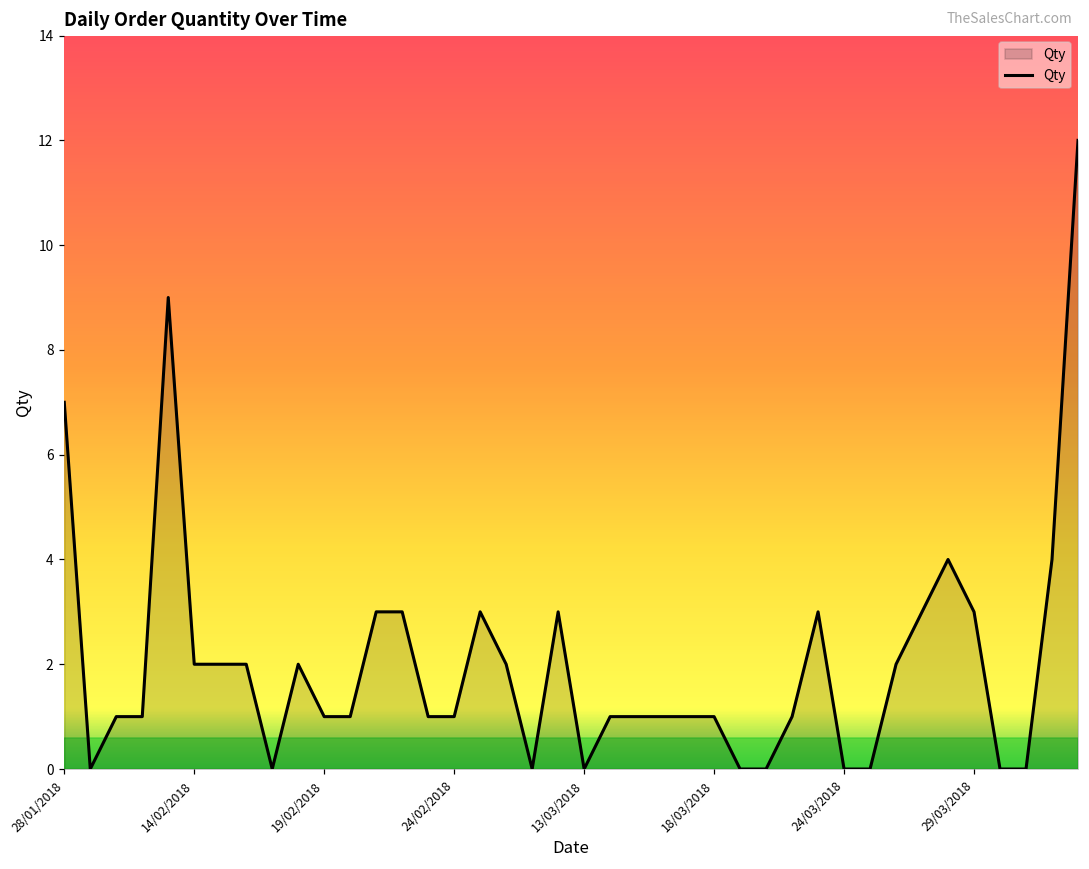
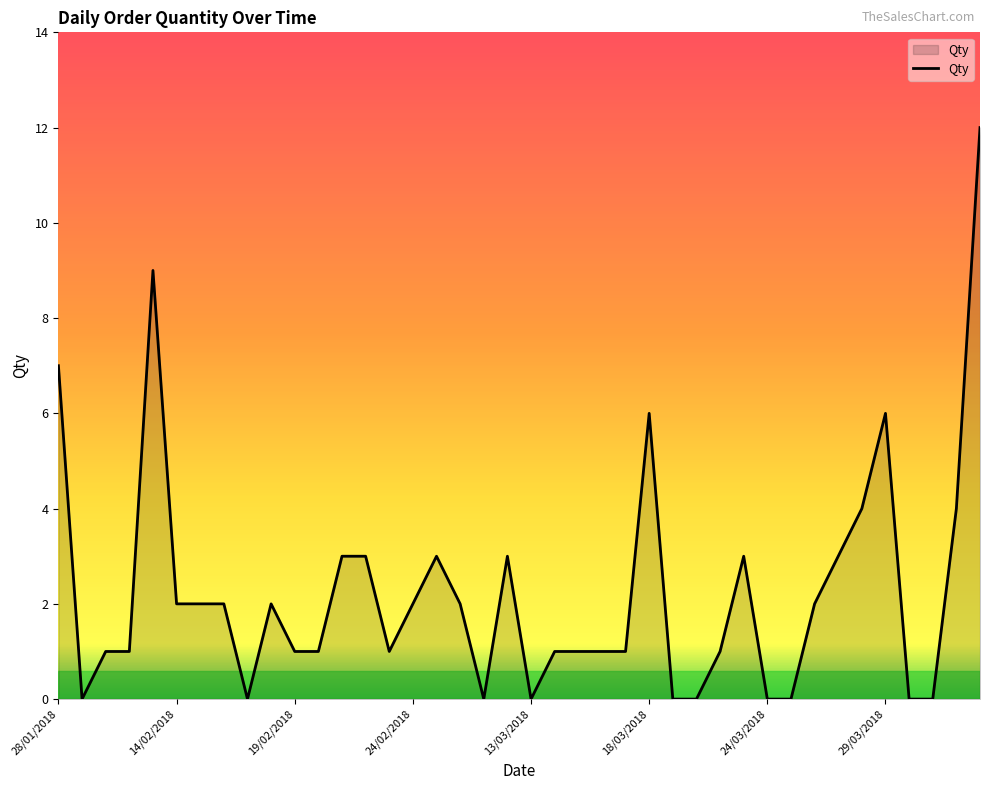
  {
    "28/01/2018": 7,
    "14/02/2018": 2,
    "19/02/2018": 1,
-   "24/02/2018": 1,
-   "18/03/2018": 1,
-   "29/03/2018": 3
+   "24/02/2018": 2,
+   "18/03/2018": 6,
+   "29/03/2018": 6
  }
